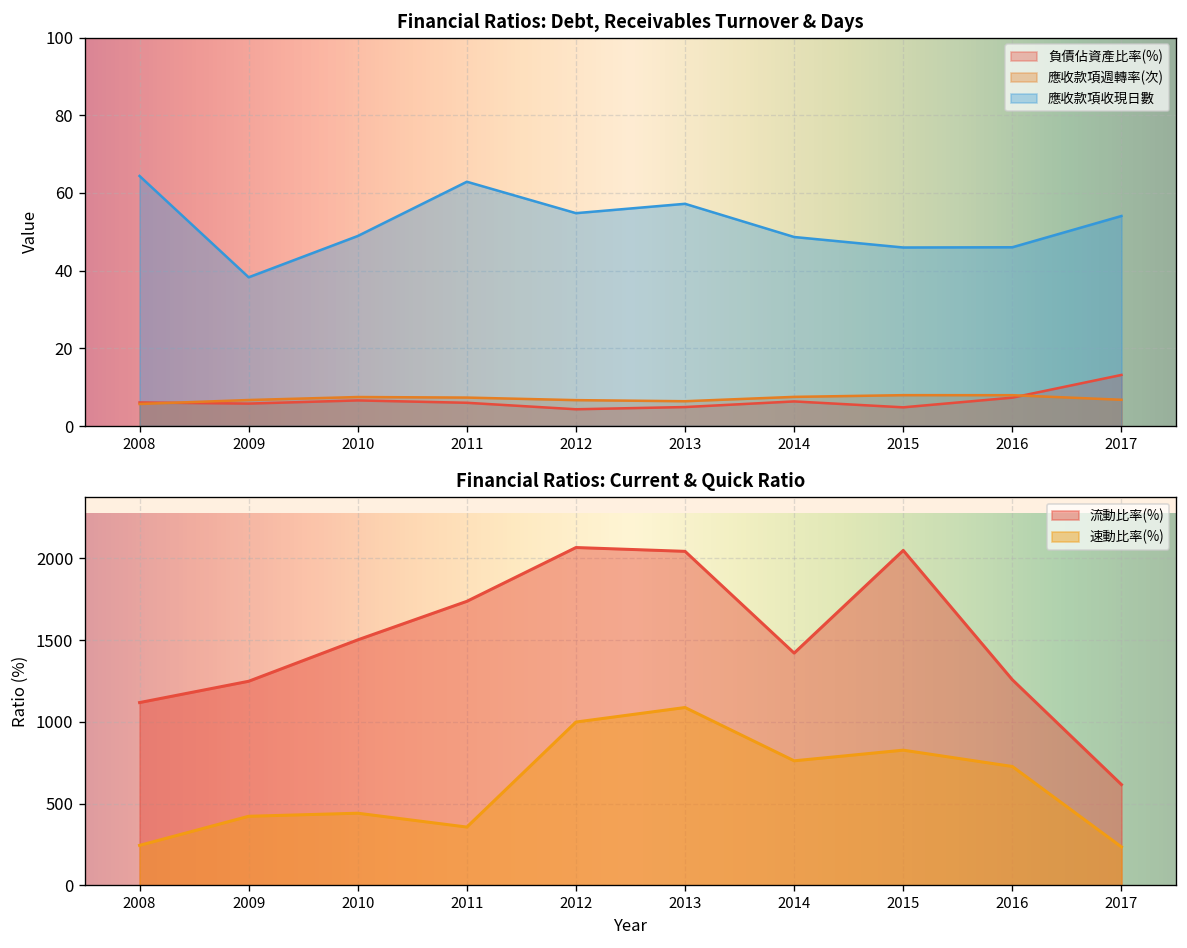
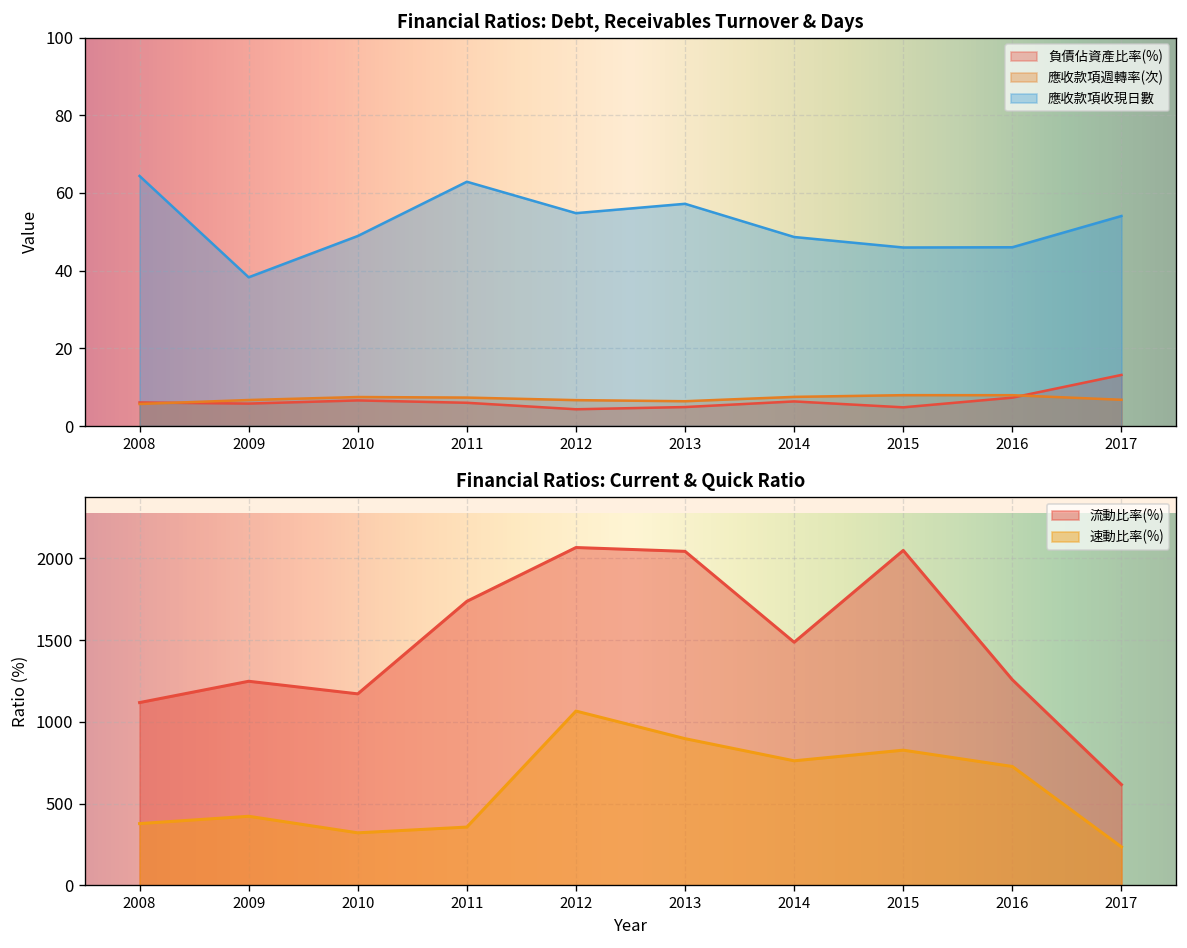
  {
    "Financial Ratios: Debt, Receivables Turnover & Days": {
      "應收款項收現日數": {
        "2008": 64,
        "2009": 38,
        "2010": 49,
        "2011": 63,
        "2012": 55,
        "2013": 57,
        "2014": 49,
        "2015": 46,
        "2016": 46,
        "2017": 54
      }
    },
    "Financial Ratios: Current & Quick Ratio": {
      "流動比率(%)": {
        "2008": 1120,
        "2009": 1250,
-       "2010": 1500,
+       "2010": 1170,
        "2011": 1740,
        "2012": 2070,
        "2013": 2040,
-       "2014": 1420,
+       "2014": 1490,
        "2015": 2050,
        "2016": 1260,
        "2017": 620
      },
      "速動比率(%)": {
-       "2008": 240,
+       "2008": 380,
        "2009": 420,
-       "2010": 440,
+       "2010": 320,
        "2011": 360,
-       "2012": 1000,
-       "2013": 1090,
+       "2012": 1070,
+       "2013": 900,
        "2014": 760,
        "2015": 830,
        "2016": 730,
        "2017": 230
      }
    }
  }
